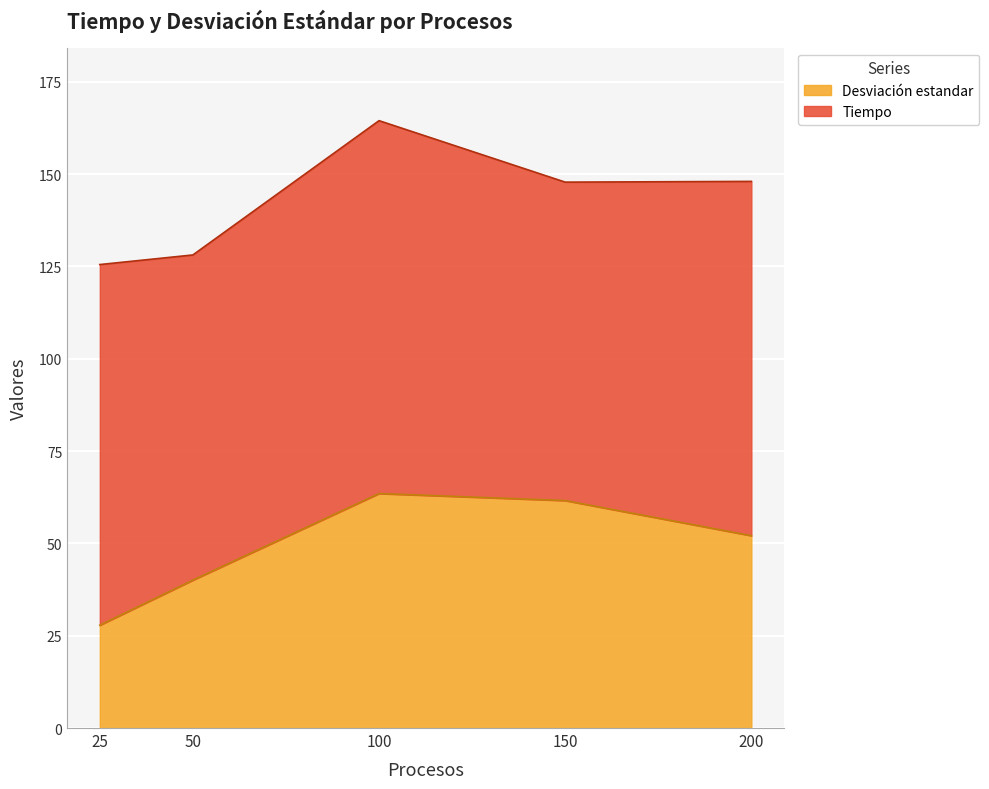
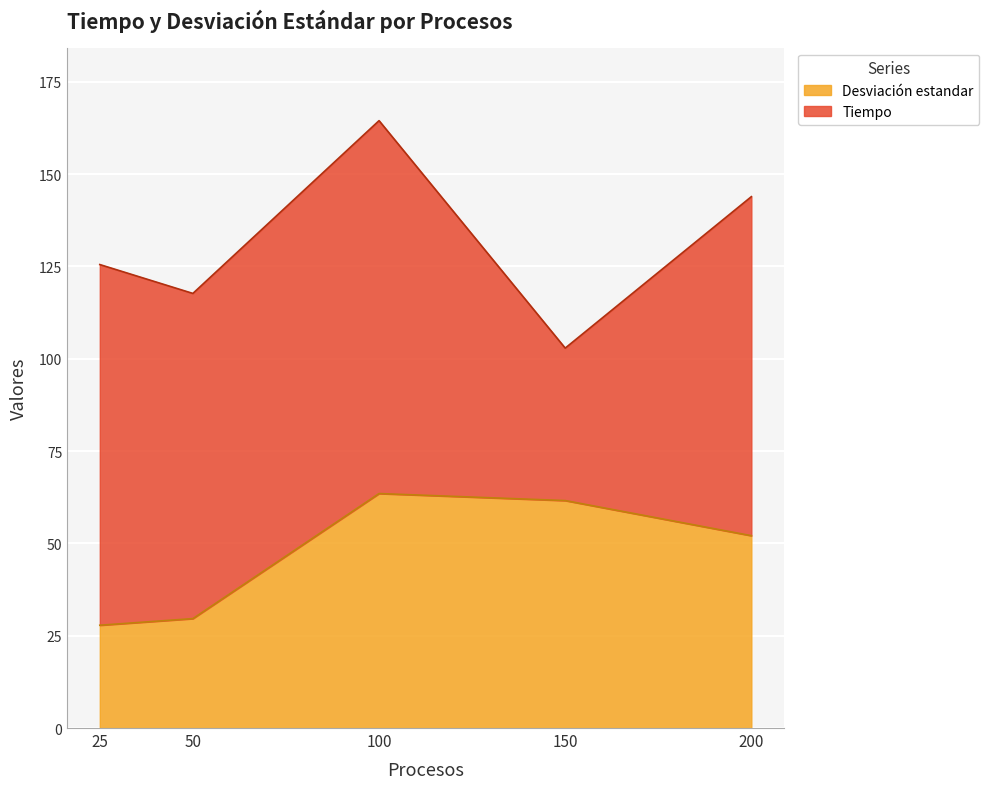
  {
    "Desviación estandar": {
      "25": 28,
-     "50": 40,
+     "50": 30,
      "100": 64,
      "150": 62,
      "200": 52
    },
    "Tiempo": {
      "25": 98,
      "50": 88,
      "100": 101,
-     "150": 86,
-     "200": 96
+     "150": 41,
+     "200": 92
    }
  }
